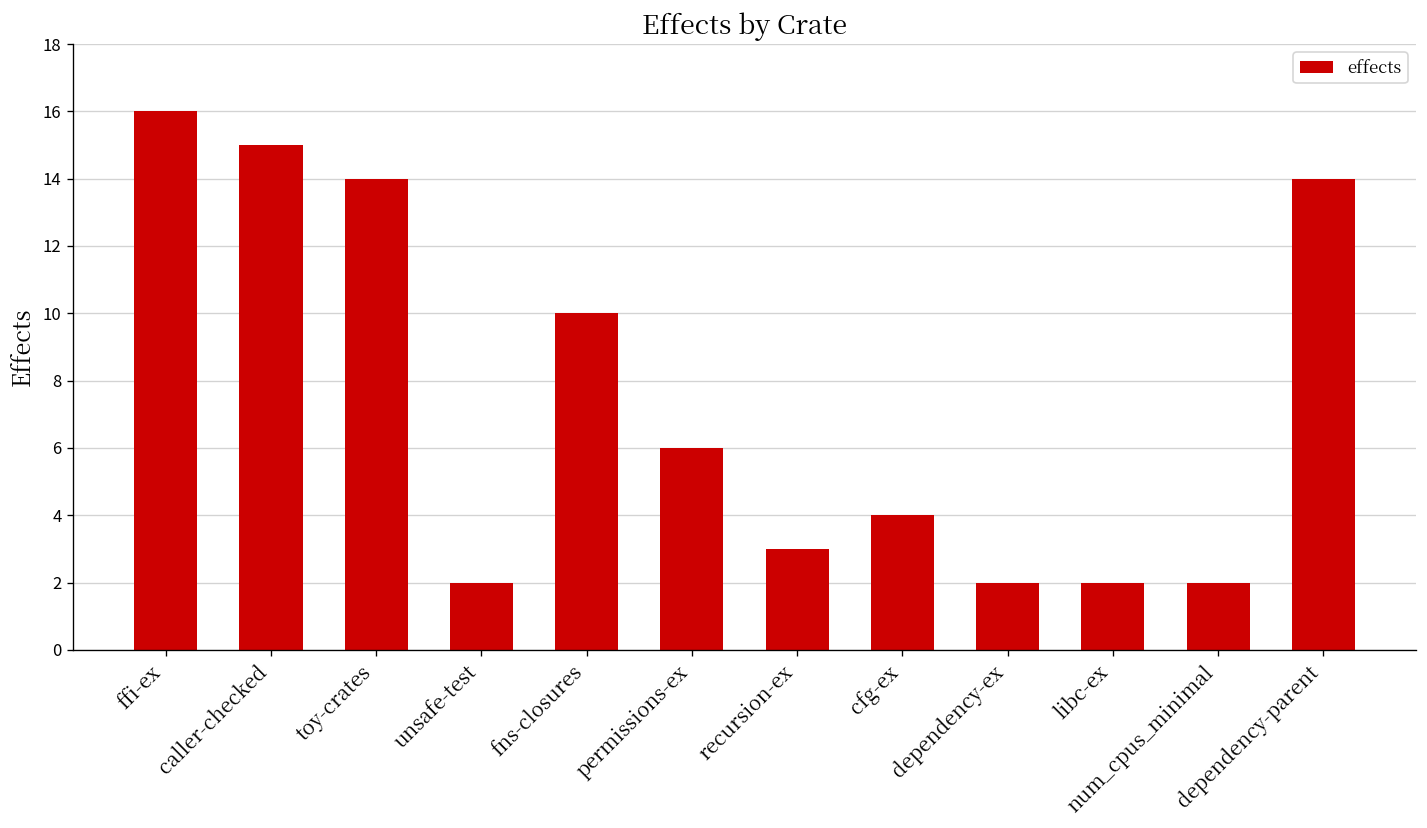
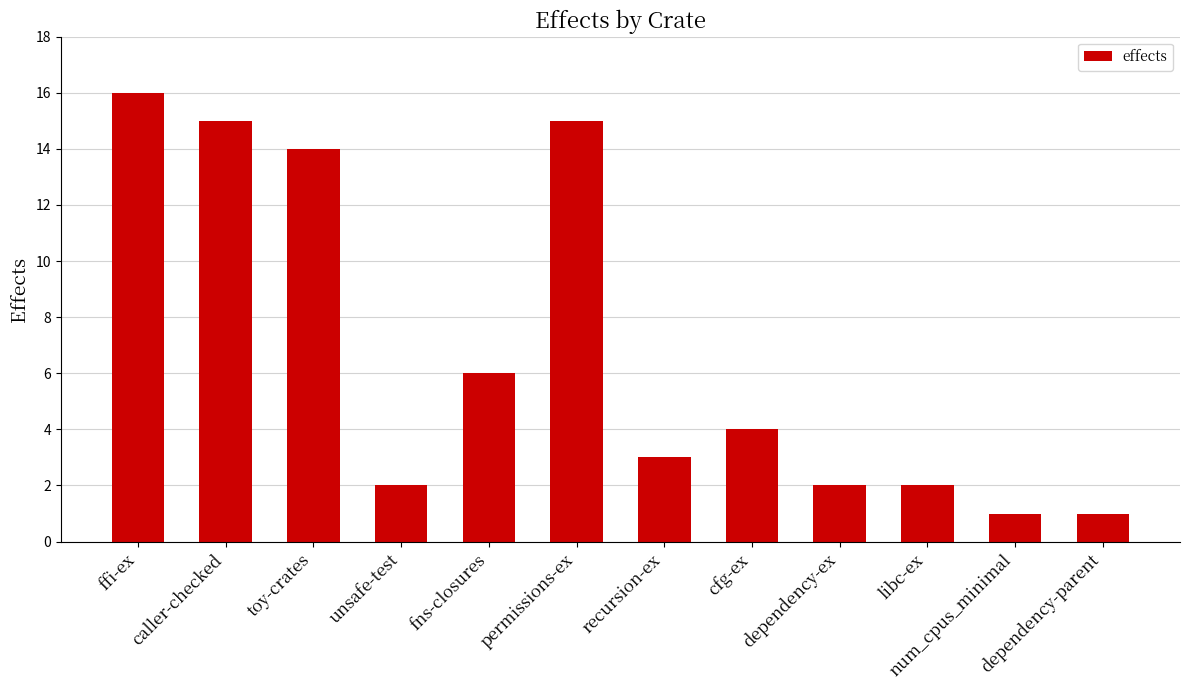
  {
    "ffi-ex": 16,
    "caller-checked": 15,
    "toy-crates": 14,
    "unsafe-test": 2,
-   "fns-closures": 10,
-   "permissions-ex": 6,
+   "fns-closures": 6,
+   "permissions-ex": 15,
    "recursion-ex": 3,
    "cfg-ex": 4,
    "dependency-ex": 2,
    "libc-ex": 2,
-   "num_cpus_minimal": 2,
-   "dependency-parent": 14
+   "num_cpus_minimal": 1,
+   "dependency-parent": 1
  }
